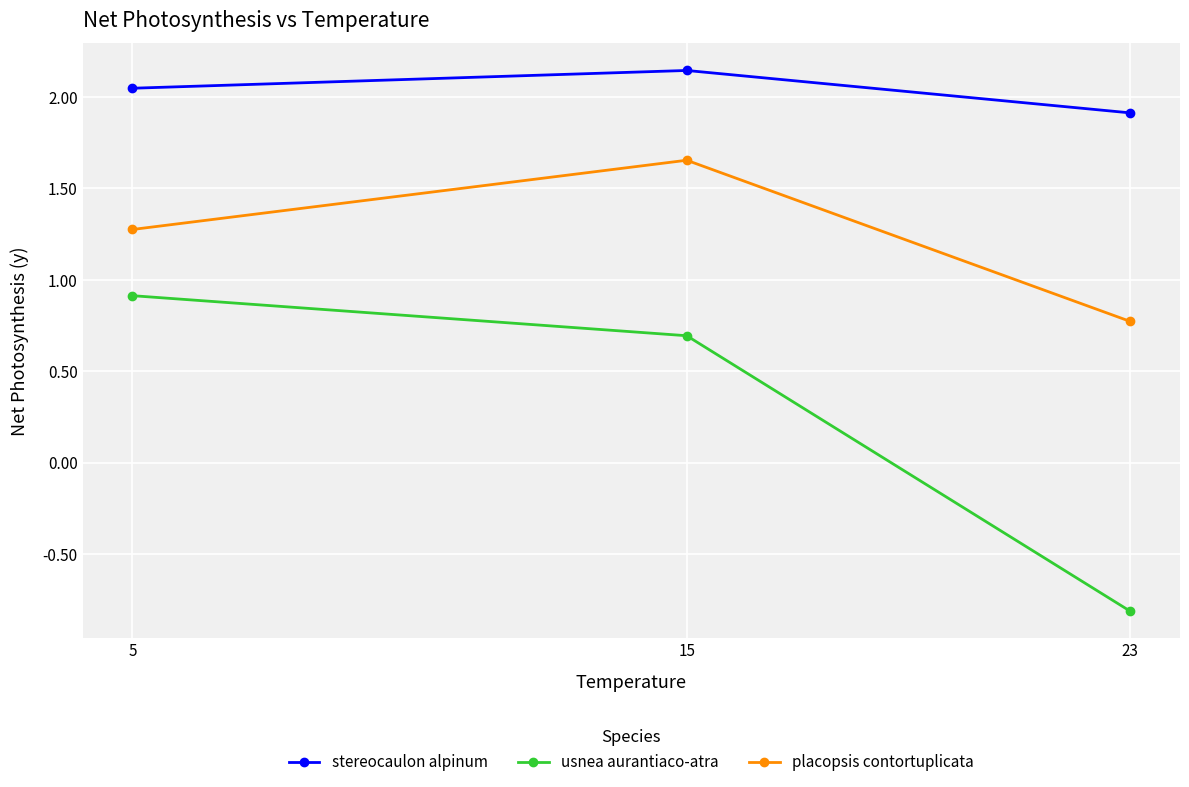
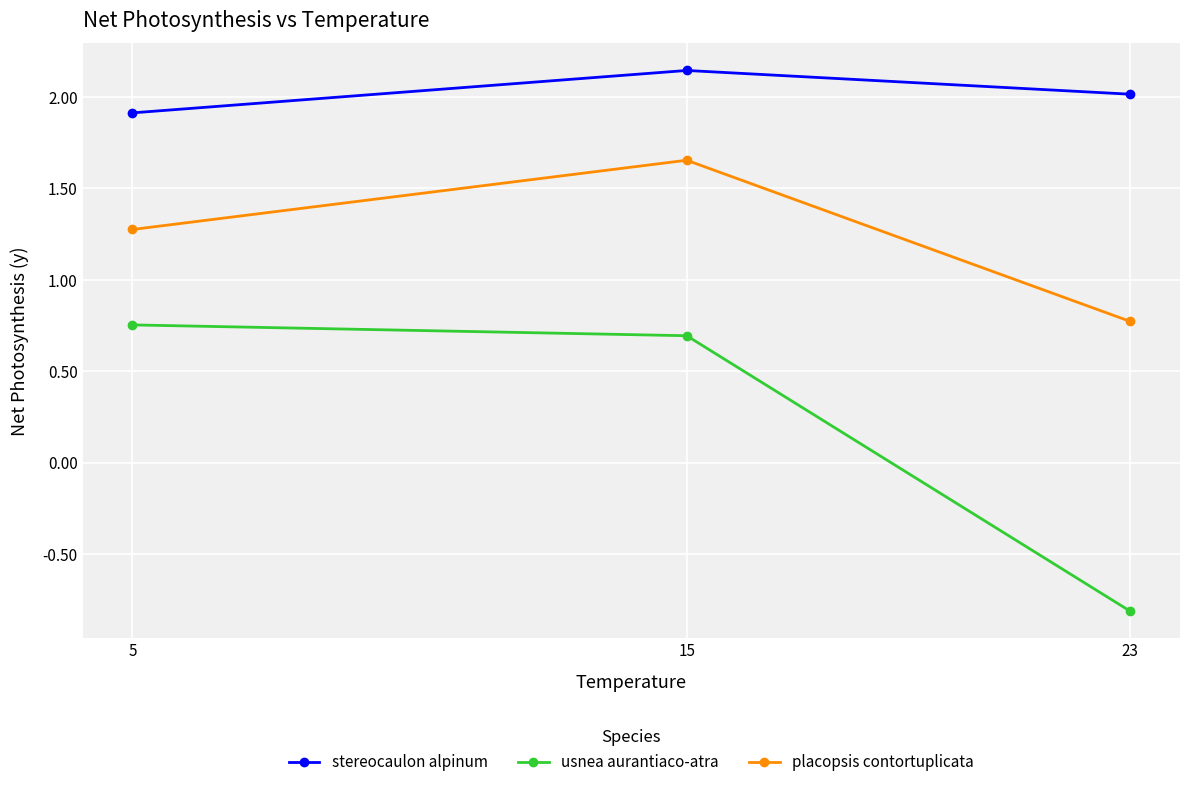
  {
    "stereocaulon alpinum": {
-     "5": 2.05,
+     "5": 1.91,
      "15": 2.14,
-     "23": 1.91
+     "23": 2.02
    },
    "usnea aurantiaco-atra": {
-     "5": 0.91,
+     "5": 0.75,
      "15": 0.69,
      "23": -0.81
    },
    "placopsis contortuplicata": {
      "5": 1.28,
      "15": 1.65,
      "23": 0.77
    }
  }
